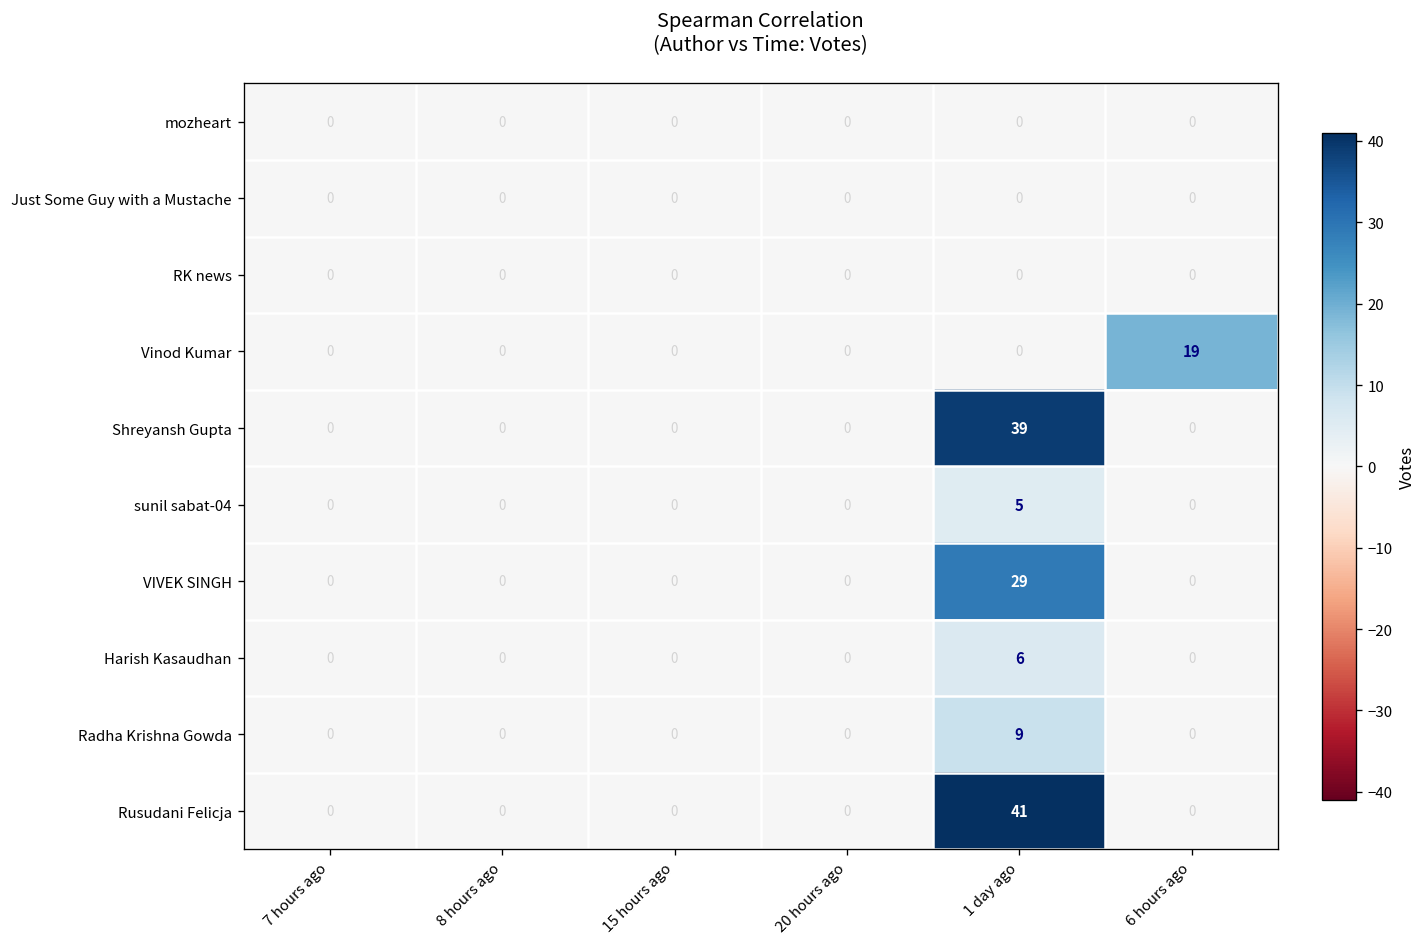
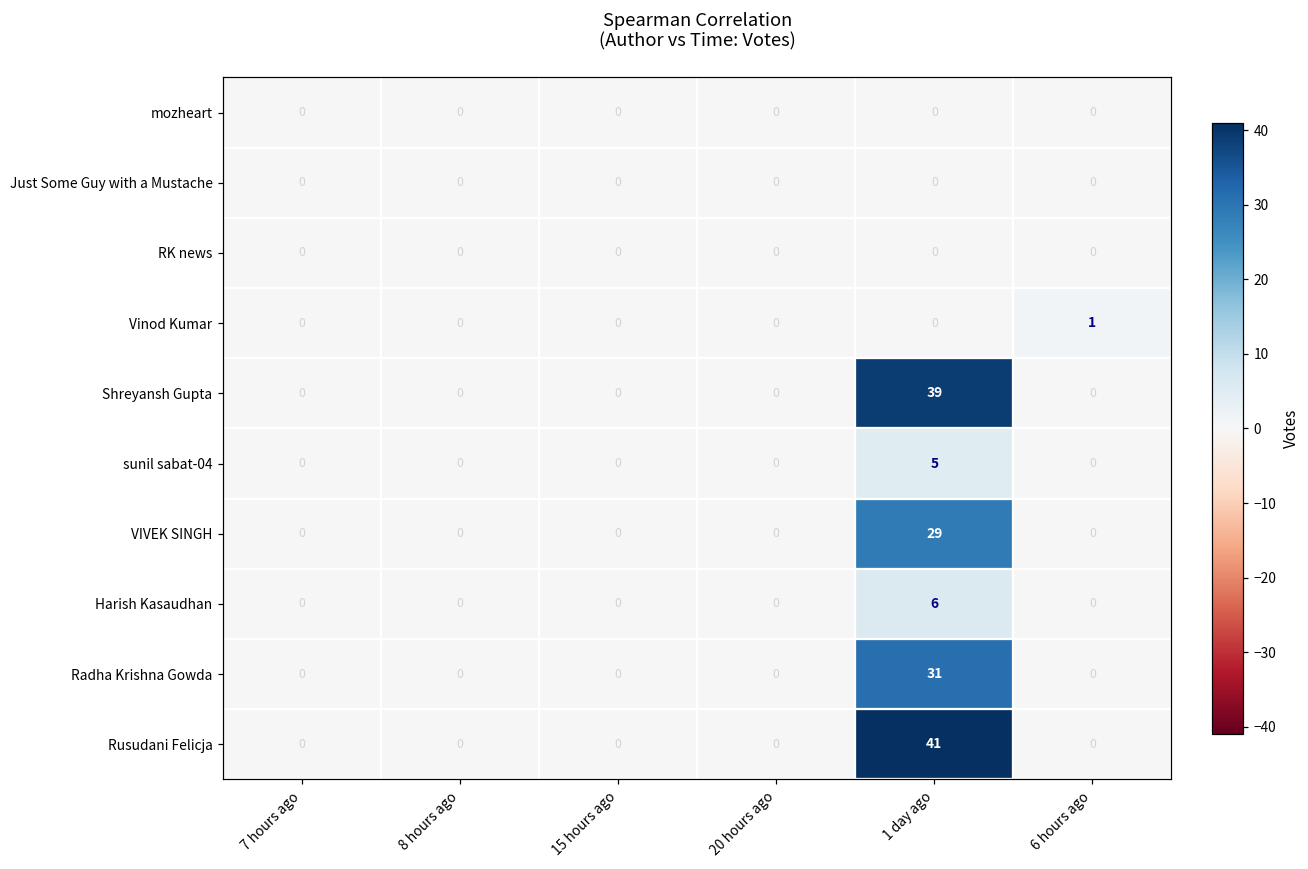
  {
    "Vinod Kumar": {
-     "6 hours ago": 19
+     "6 hours ago": 1
    },
    "Shreyansh Gupta": {
      "1 day ago": 39
    },
    "sunil sabat-04": {
      "1 day ago": 5
    },
    "VIVEK SINGH": {
      "1 day ago": 29
    },
    "Harish Kasaudhan": {
      "1 day ago": 6
    },
    "Radha Krishna Gowda": {
-     "1 day ago": 9
+     "1 day ago": 31
    },
    "Rusudani Felicja": {
      "1 day ago": 41
    }
  }
